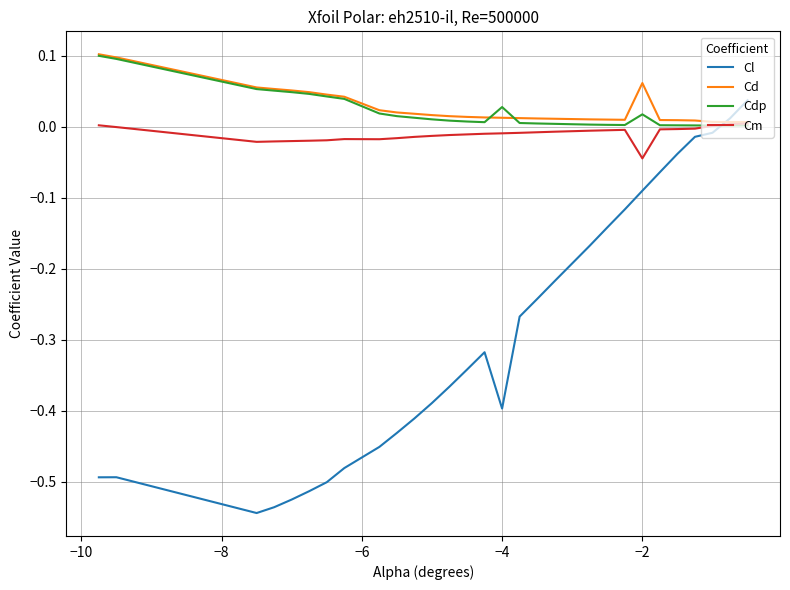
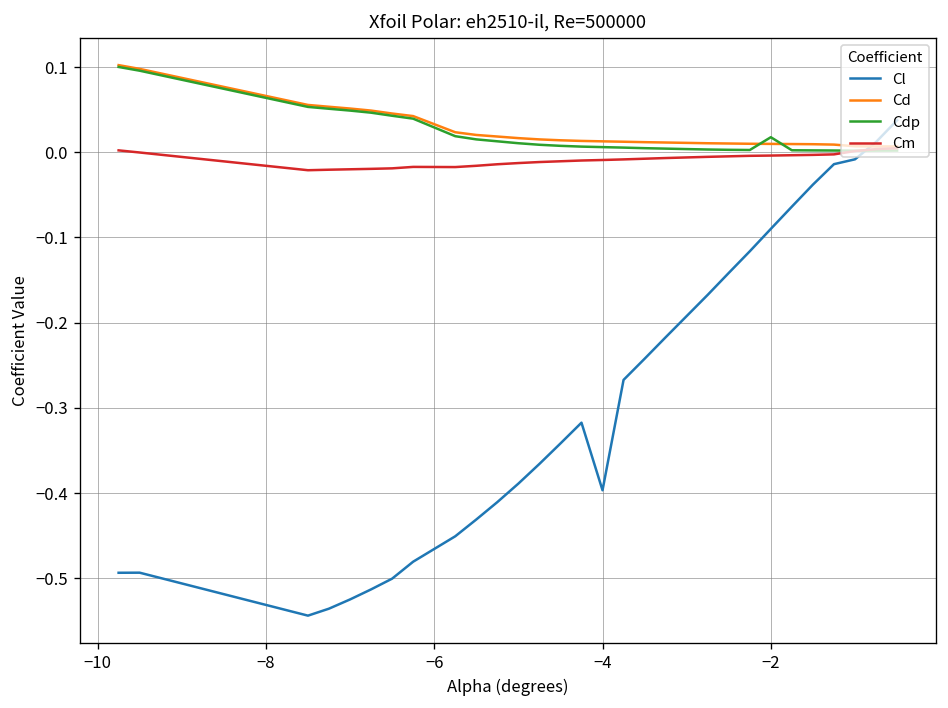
  {
    "Cl": {
      "−4": -0.40,
      "−2": -0.09
    },
    "Cd": {
      "−4": 0.01,
-     "−2": 0.06
+     "−2": 0.01
    },
    "Cdp": {
-     "−4": 0.03,
+     "−4": 0.01,
      "−2": 0.02
    },
    "Cm": {
      "−4": -0.01,
-     "−2": -0.04
+     "−2": 0.00
    }
  }
